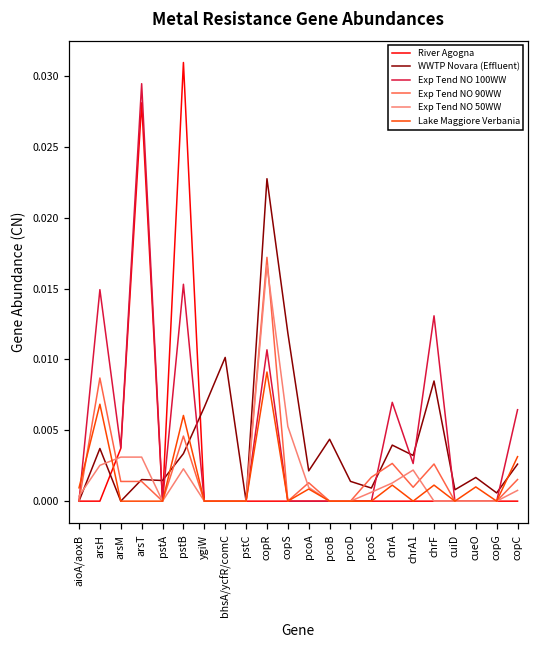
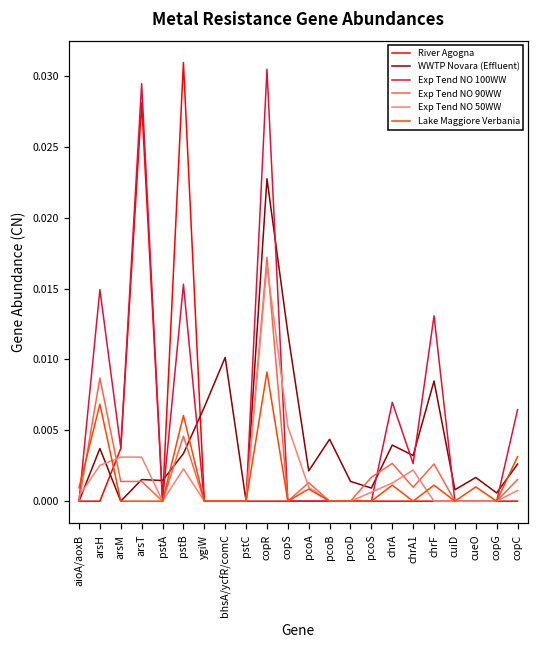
  {
    "River Agogna": {
      "arsH": 0.0000,
      "arsT": 0.0281,
      "pstB": 0.0309,
      "copR": 0.0000,
      "chrA": 0.0000,
      "copC": 0.0000
    },
    "WWTP Novara (Effluent)": {
      "arsH": 0.0037,
      "pstA": 0.0015,
      "pstB": 0.0034,
      "ygiW": 0.0066,
      "bhsA/ycfR/comC": 0.0101,
      "copR": 0.0227,
      "copS": 0.0119,
      "pcoA": 0.0021,
      "pcoB": 0.0044,
      "pcoD": 0.0014,
      "pcoS": 0.0009,
      "chrA": 0.0040,
      "chrA1": 0.0032,
      "chrF": 0.0085,
      "cuiD": 0.0008,
      "cueO": 0.0017,
      "copG": 0.0006,
      "copC": 0.0026
    },
    "Exp Tend NO 100WW": {
      "arsH": 0.0149,
      "arsT": 0.0294,
      "pstB": 0.0153,
-     "copR": 0.0107,
+     "copR": 0.0305,
      "chrA": 0.0070,
      "chrA1": 0.0027,
      "chrF": 0.0131,
      "copC": 0.0064
    },
    "Lake Maggiore Verbania": {
      "aioA/aoxB": 0.0009,
      "arsH": 0.0068,
      "arsT": 0.0000,
      "pstB": 0.0060,
      "copR": 0.0091,
      "chrF": 0.0011,
      "cueO": 0.0010,
      "copC": 0.0031
    }
  }
